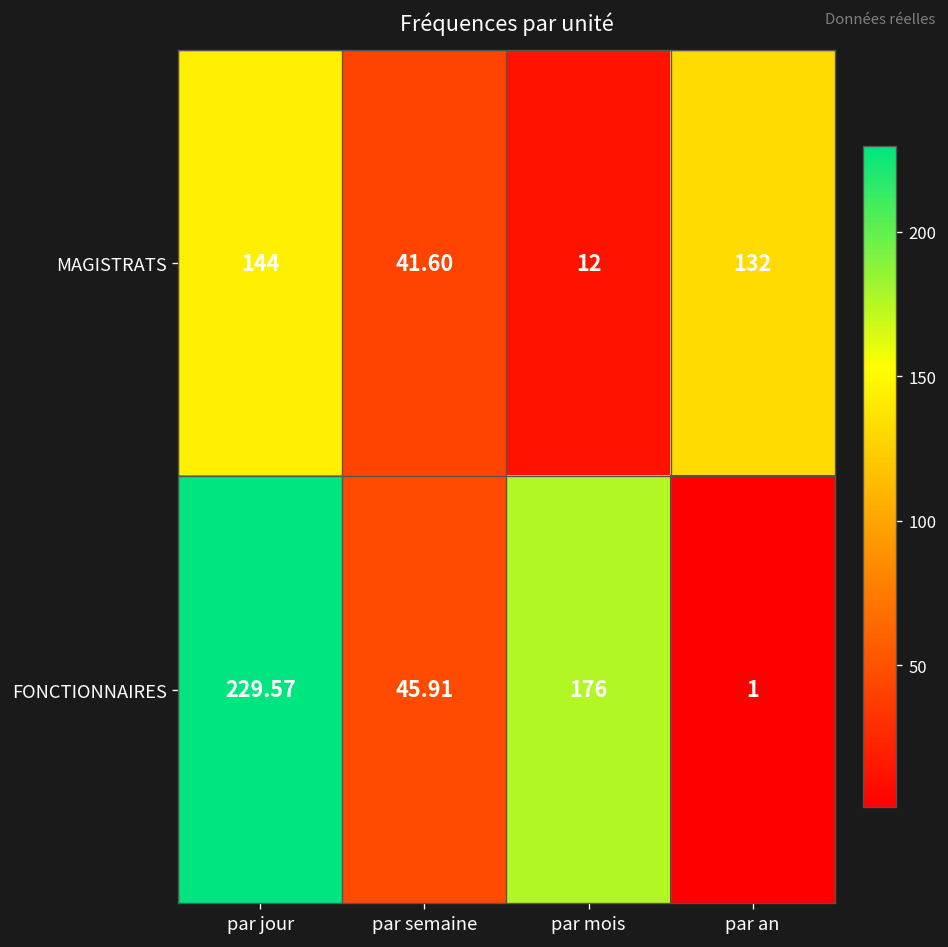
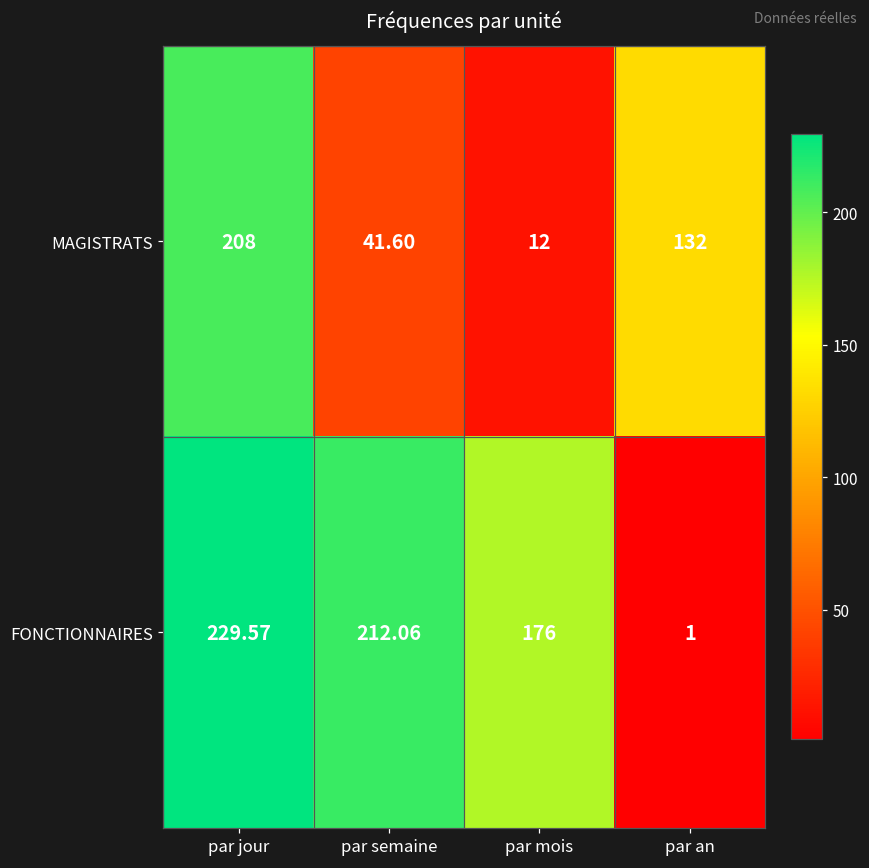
  {
    "MAGISTRATS": {
-     "par jour": 144,
+     "par jour": 208,
      "par semaine": 41.60,
      "par mois": 12,
      "par an": 132
    },
    "FONCTIONNAIRES": {
      "par jour": 229.57,
-     "par semaine": 45.91,
+     "par semaine": 212.06,
      "par mois": 176,
      "par an": 1
    }
  }
